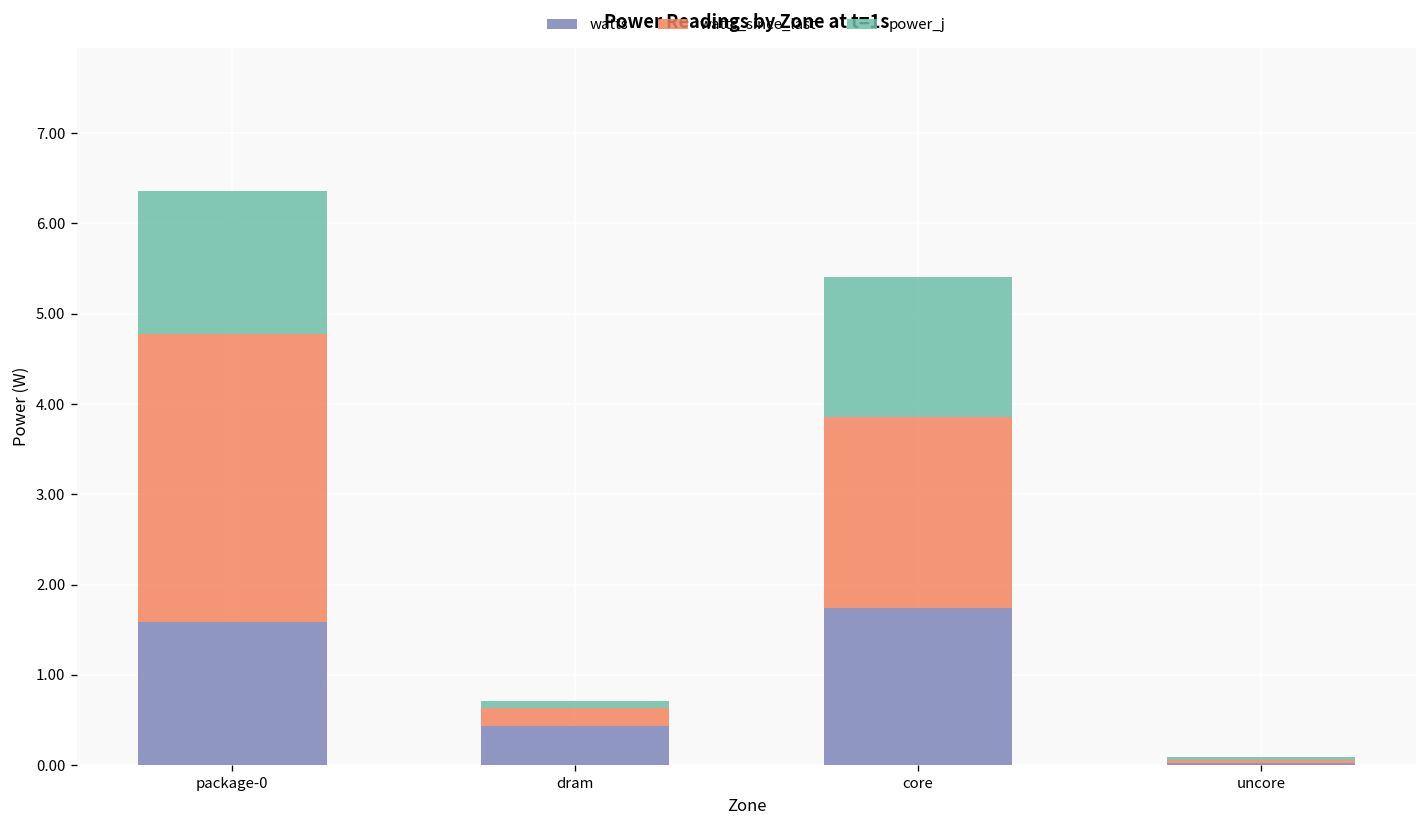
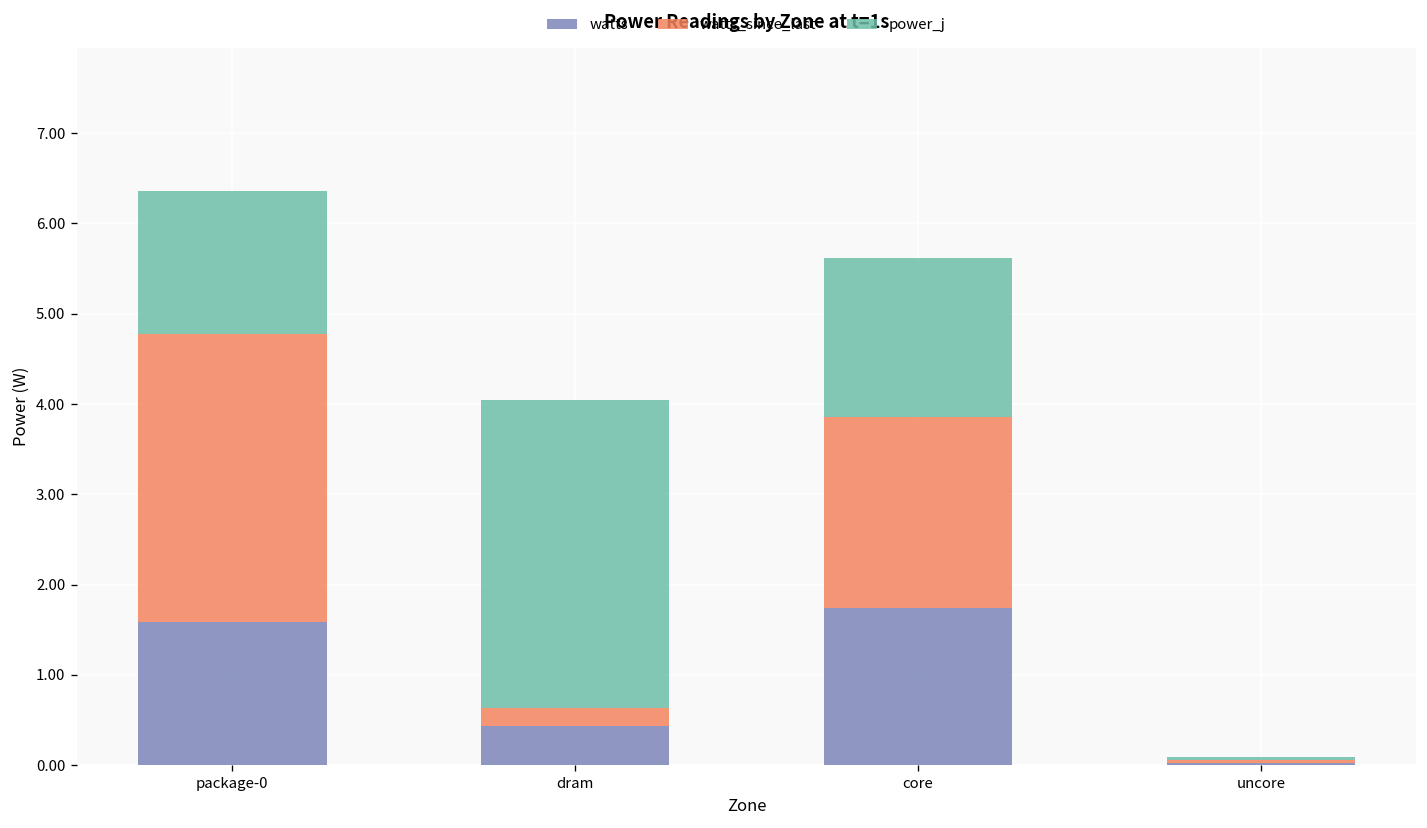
  {
    "watts": {
      "package-0": 1.6,
      "dram": 0.4,
      "core": 1.7
    },
    "watts_since_last": {
      "package-0": 3.2,
      "dram": 0.2,
      "core": 2.1
    },
    "power_j": {
      "package-0": 1.6,
-     "dram": 0.1,
-     "core": 1.6
+     "dram": 3.4,
+     "core": 1.8
    }
  }
